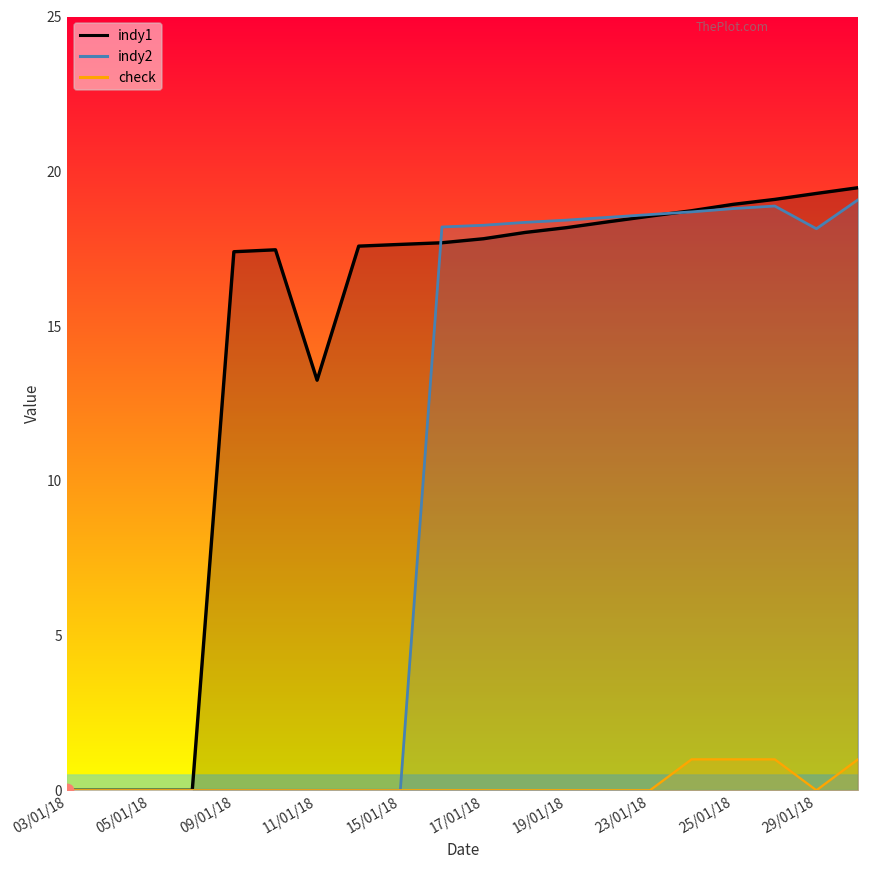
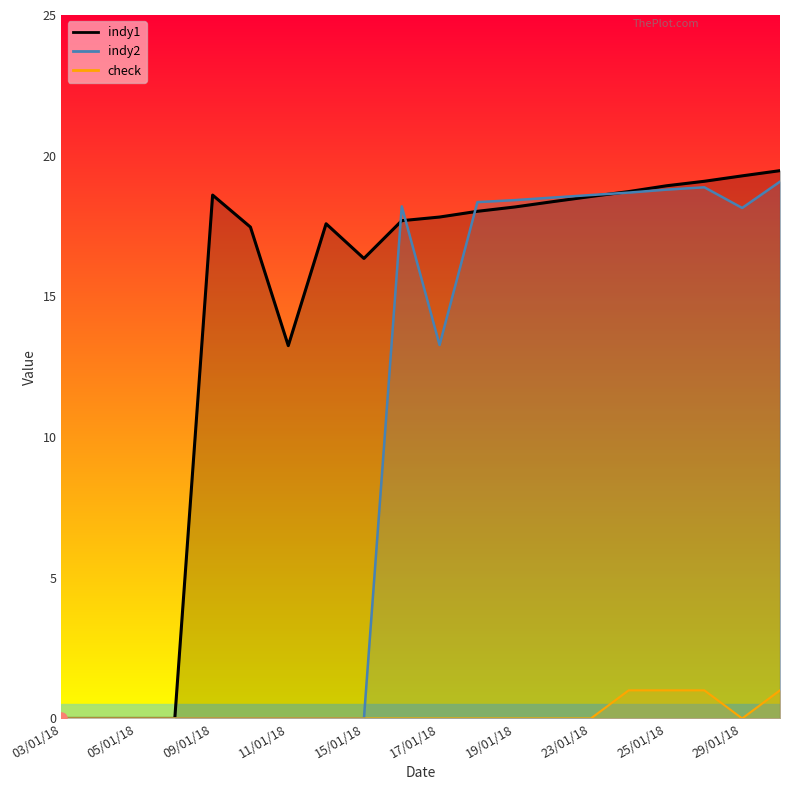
  {
    "indy1": {
-     "09/01/18": 17.4,
+     "09/01/18": 18.6,
      "11/01/18": 13.2,
-     "15/01/18": 17.6,
+     "15/01/18": 16.3,
      "17/01/18": 17.8,
      "19/01/18": 18.2,
      "25/01/18": 18.9,
      "29/01/18": 19.3
    },
    "indy2": {
-     "17/01/18": 18.3,
+     "17/01/18": 13.3,
      "19/01/18": 18.4,
      "25/01/18": 18.8,
      "29/01/18": 18.1
    },
    "check": {
      "25/01/18": 1.0
    }
  }
